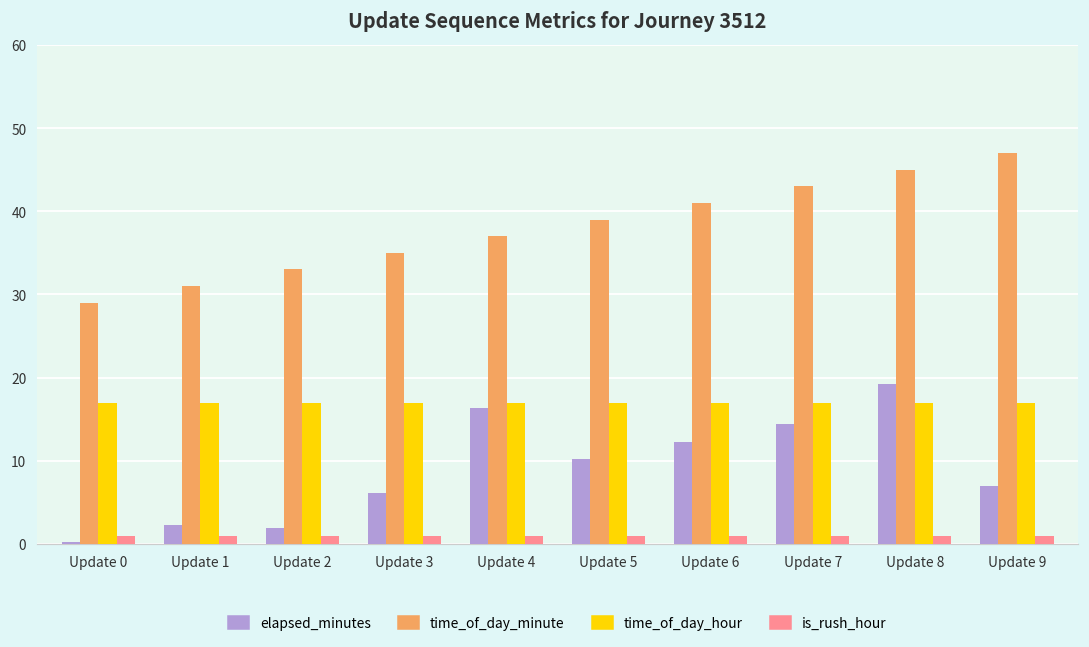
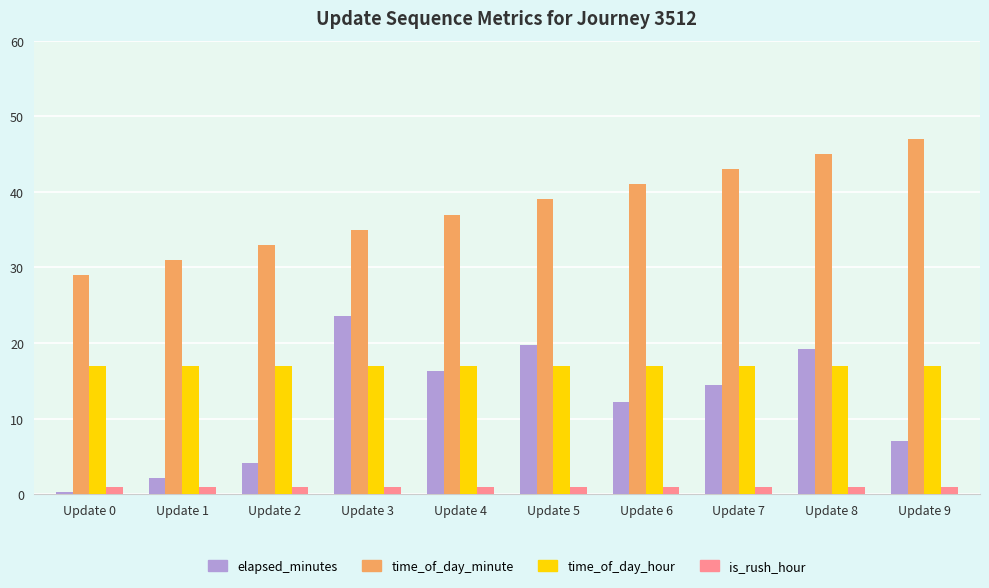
  {
    "elapsed_minutes": {
      "Update 1": 2,
-     "Update 2": 2,
-     "Update 3": 6,
+     "Update 2": 4,
+     "Update 3": 24,
      "Update 4": 16,
-     "Update 5": 10,
+     "Update 5": 20,
      "Update 6": 12,
      "Update 7": 14,
      "Update 8": 19,
      "Update 9": 7
    },
    "time_of_day_hour": {
      "Update 0": 17,
      "Update 1": 17,
      "Update 2": 17,
      "Update 3": 17,
      "Update 4": 17,
      "Update 5": 17,
      "Update 6": 17,
      "Update 7": 17,
      "Update 8": 17,
      "Update 9": 17
    }
  }
